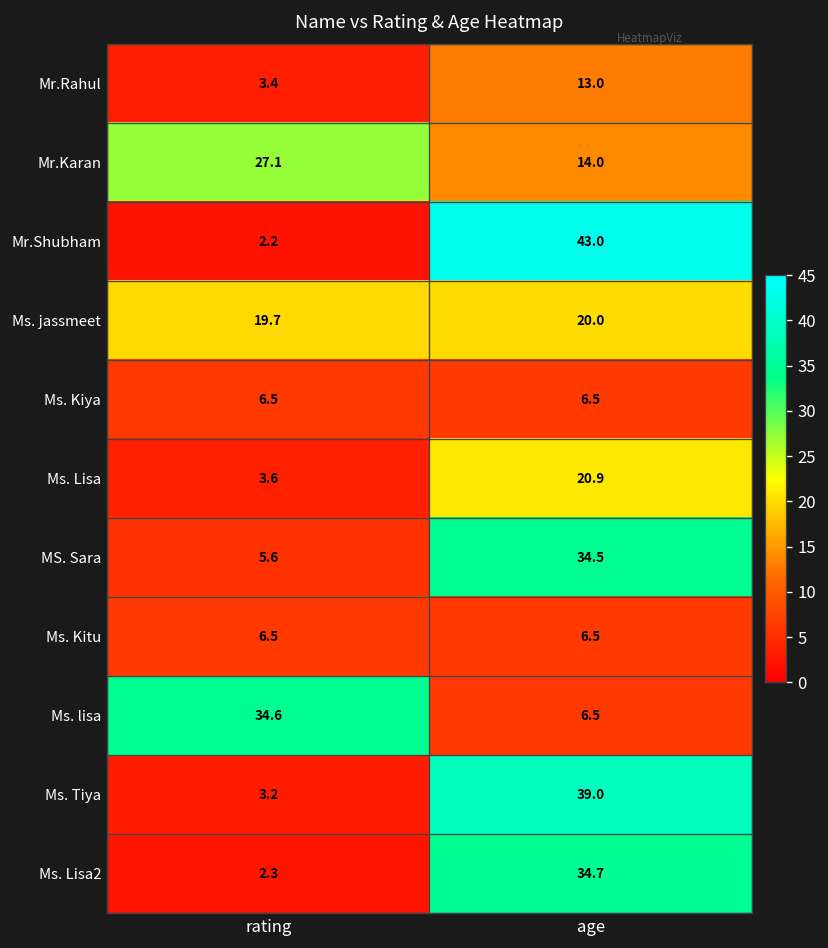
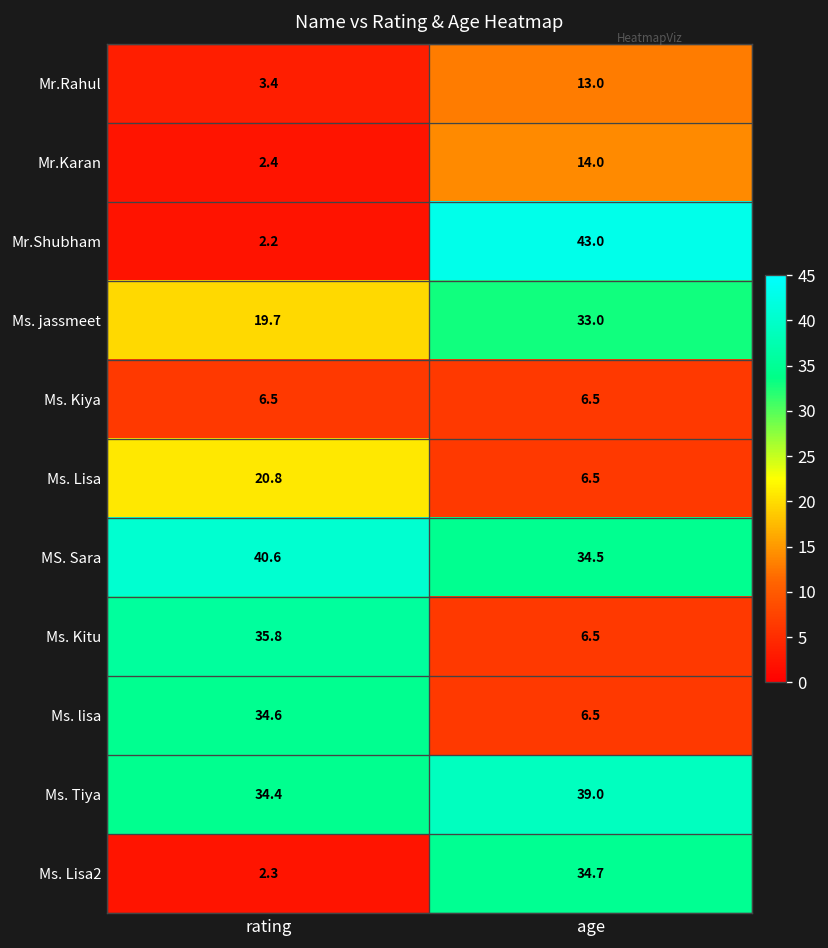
  {
    "Mr.Rahul": {
      "rating": 3.4,
      "age": 13.0
    },
    "Mr.Karan": {
-     "rating": 27.1,
+     "rating": 2.4,
      "age": 14.0
    },
    "Mr.Shubham": {
      "rating": 2.2,
      "age": 43.0
    },
    "Ms. jassmeet": {
      "rating": 19.7,
-     "age": 20.0
+     "age": 33.0
    },
    "Ms. Kiya": {
      "rating": 6.5,
      "age": 6.5
    },
    "Ms. Lisa": {
-     "rating": 3.6,
-     "age": 20.9
+     "rating": 20.8,
+     "age": 6.5
    },
    "MS. Sara": {
-     "rating": 5.6,
+     "rating": 40.6,
      "age": 34.5
    },
    "Ms. Kitu": {
-     "rating": 6.5,
+     "rating": 35.8,
      "age": 6.5
    },
    "Ms. lisa": {
      "rating": 34.6,
      "age": 6.5
    },
    "Ms. Tiya": {
-     "rating": 3.2,
+     "rating": 34.4,
      "age": 39.0
    },
    "Ms. Lisa2": {
      "rating": 2.3,
      "age": 34.7
    }
  }
